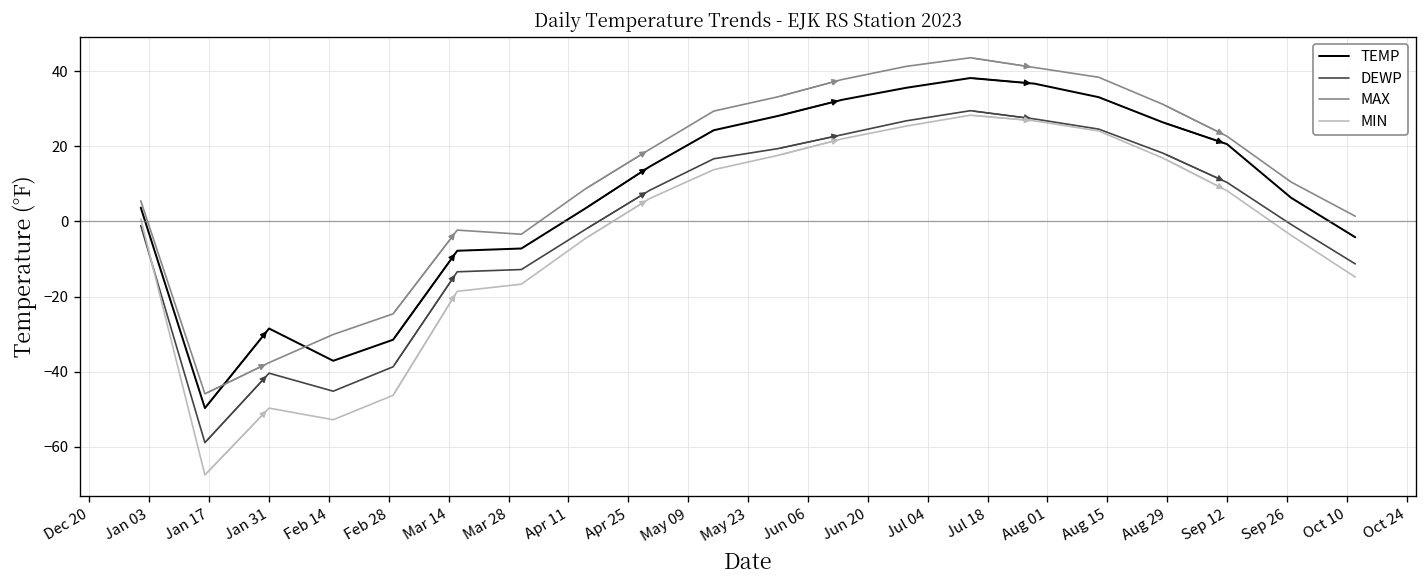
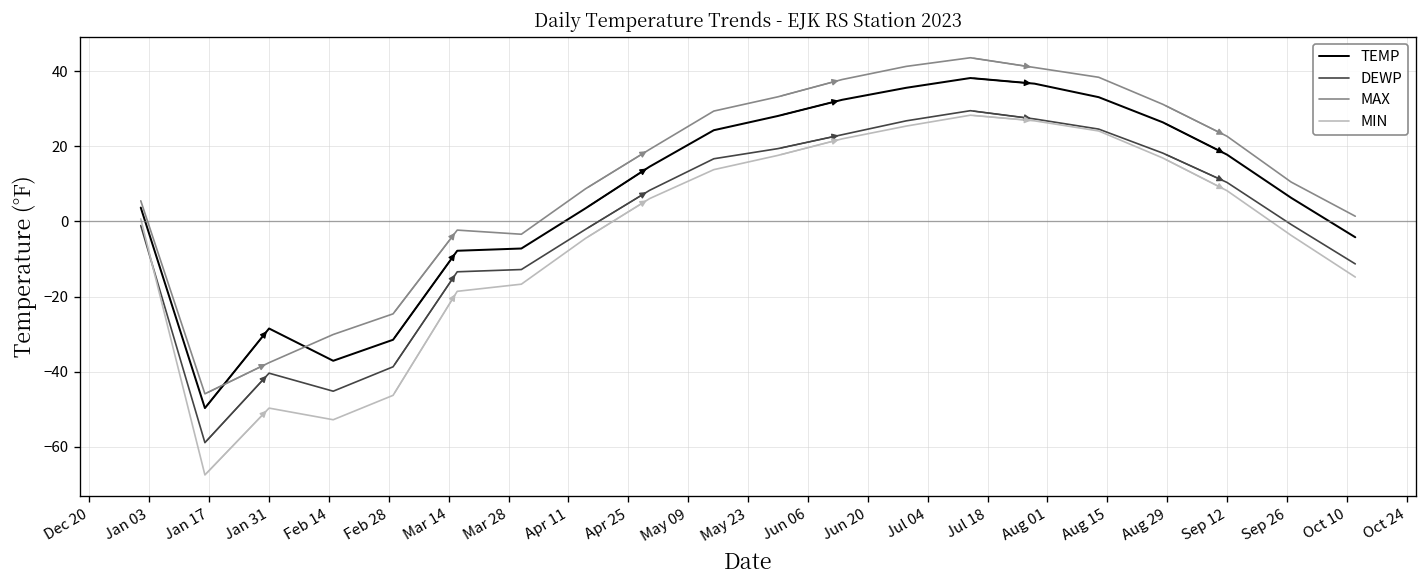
  {
    "TEMP": {
      "Jan 31": -29,
-     "Sep 12": 21
+     "Sep 12": 18
    },
    "DEWP": {
      "Jan 31": -40,
      "Sep 12": 10
    },
    "MAX": {
      "Jan 31": -38,
      "Sep 12": 23
    },
    "MIN": {
      "Jan 31": -50,
      "Sep 12": 8
    }
  }
